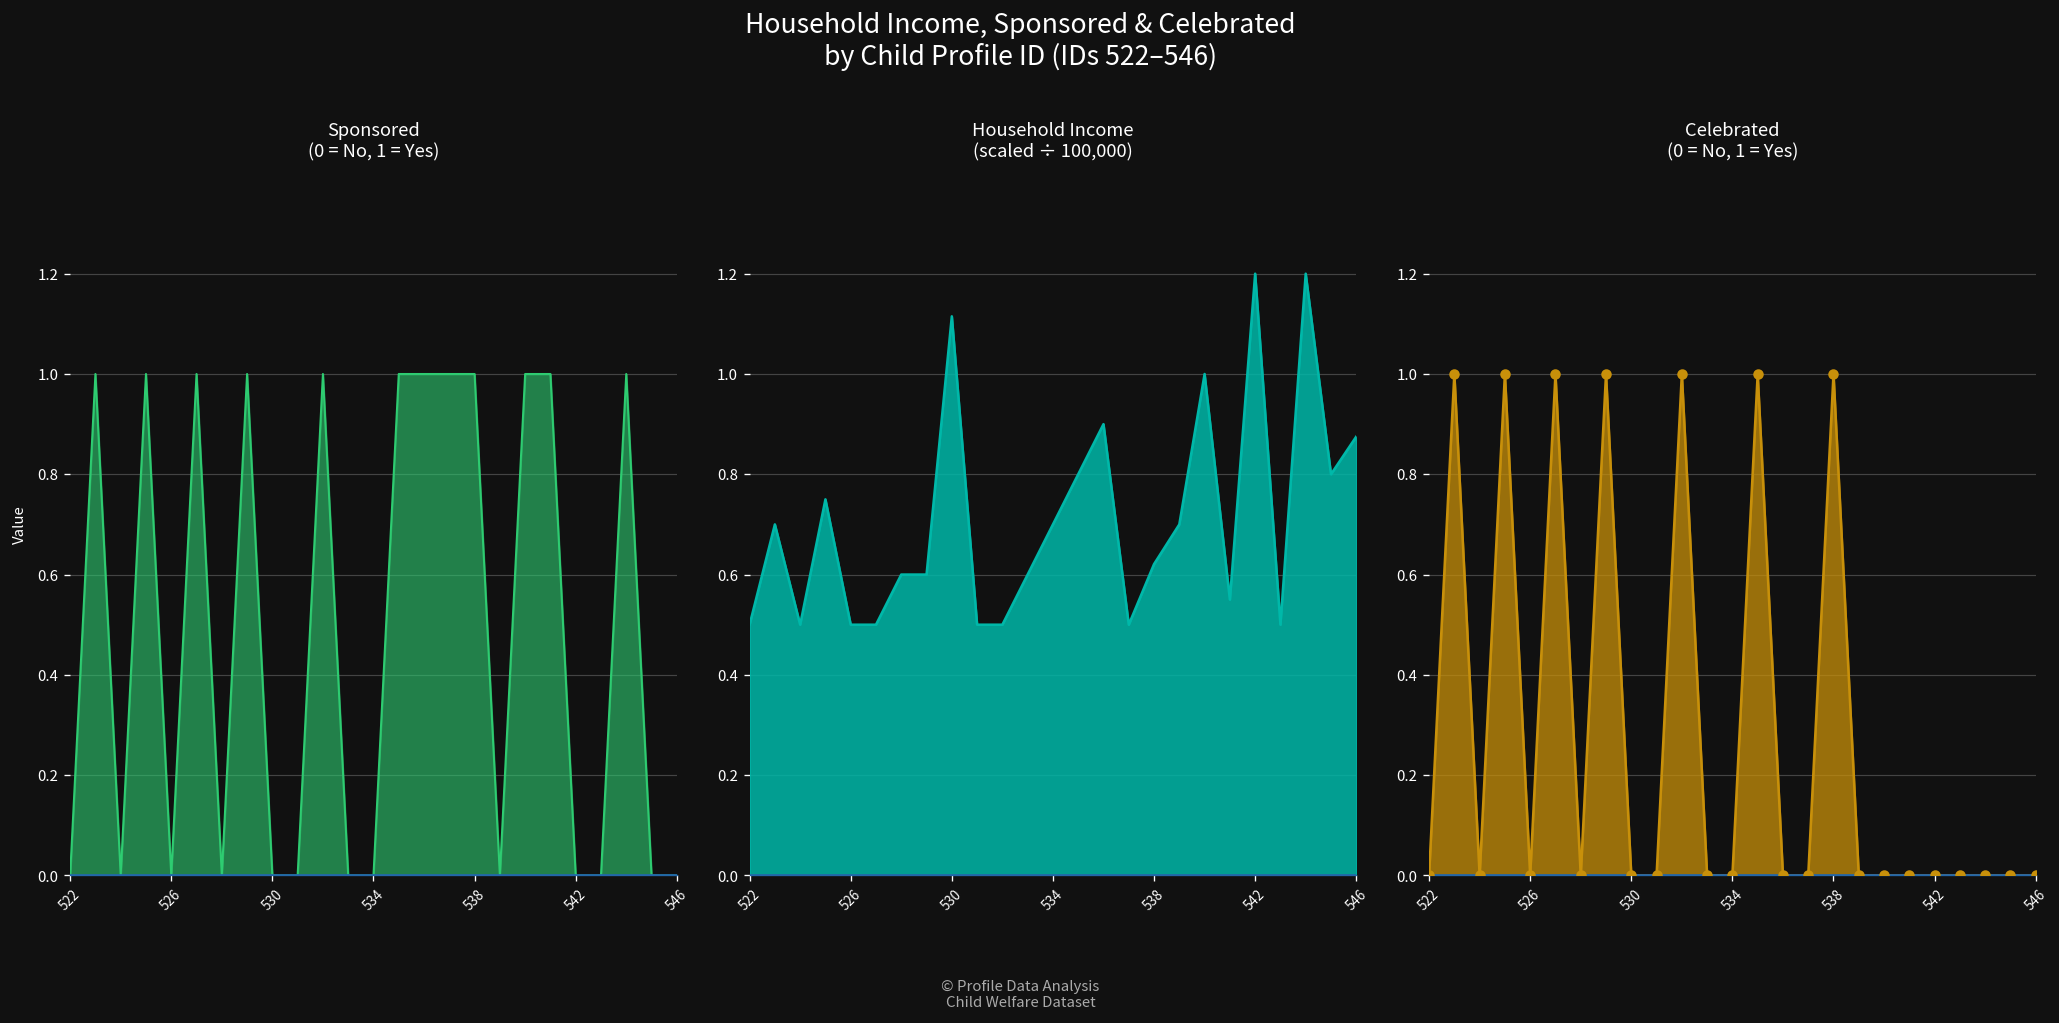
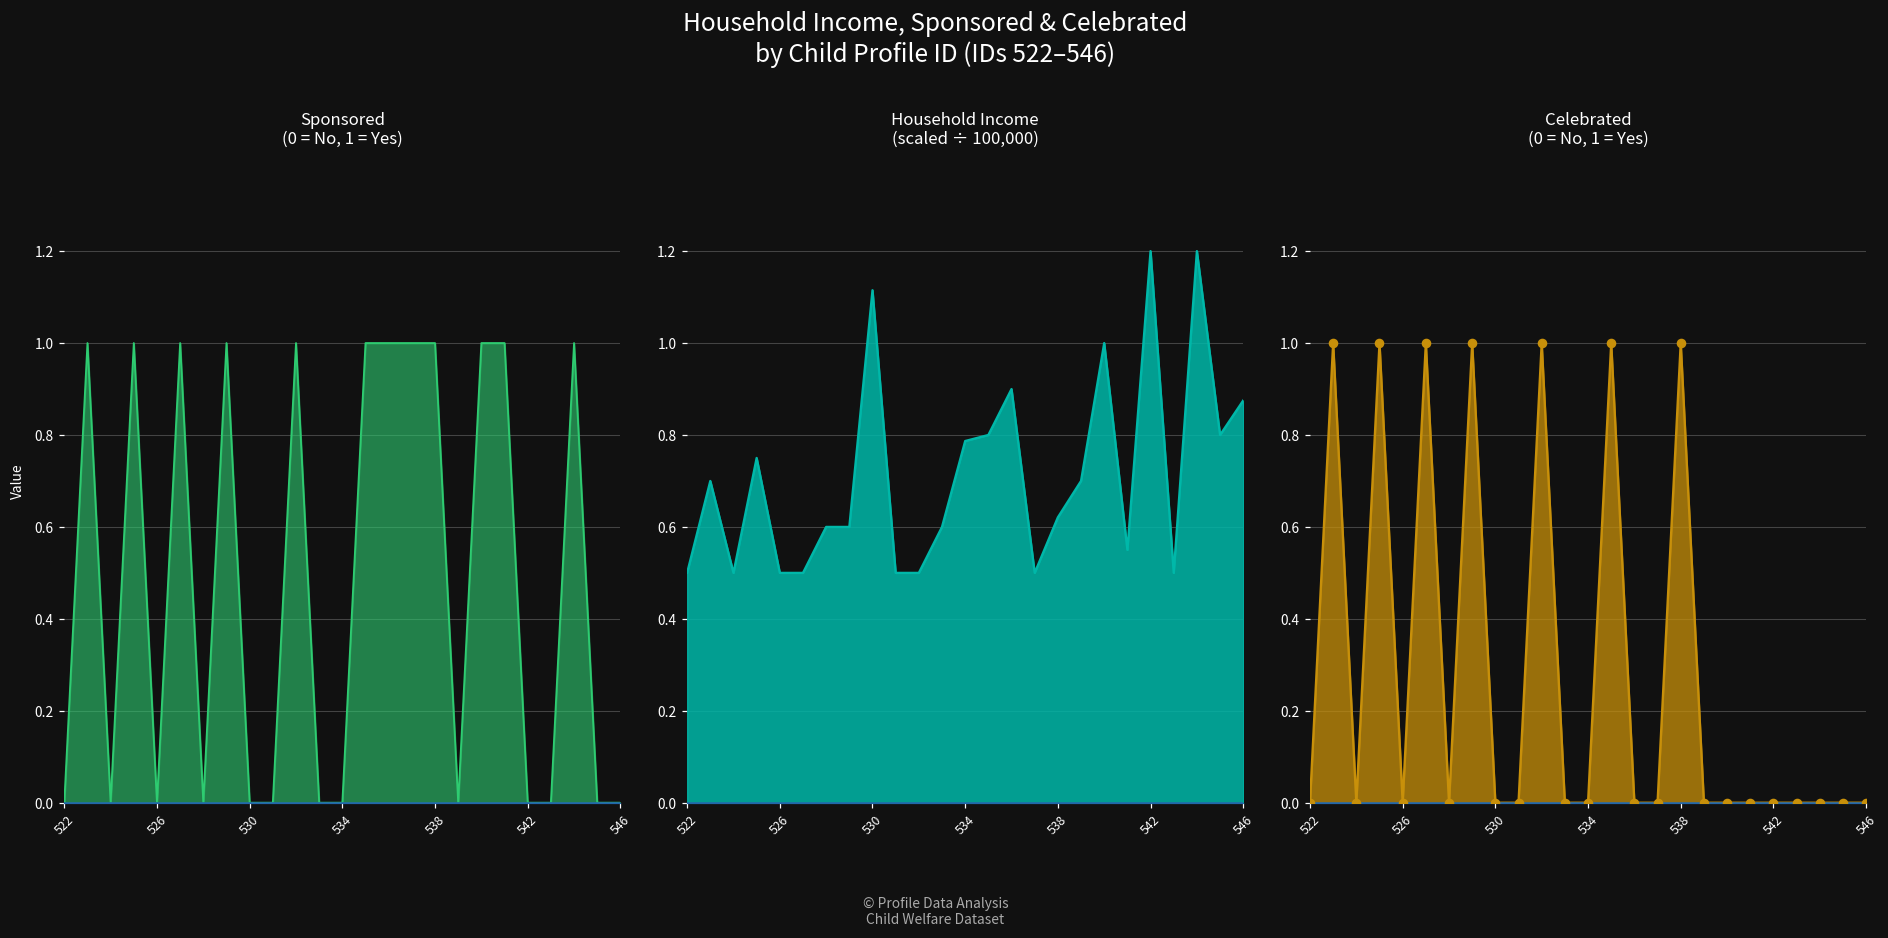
  {
    "Sponsored (0 = No, 1 = Yes)": {
      "522": 0.00,
      "526": 0.00,
      "530": 0.00,
      "534": 0.00,
      "538": 1.00,
      "542": 0.00,
      "546": 0.00
    },
    "Household Income (scaled ÷ 100,000)": {
      "522": 0.50,
      "526": 0.50,
      "530": 1.11,
-     "534": 0.70,
+     "534": 0.79,
      "538": 0.62,
      "542": 1.20,
      "546": 0.88
    },
    "Celebrated (0 = No, 1 = Yes)": {
      "522": 0.00,
      "526": 0.00,
      "530": 0.00,
      "534": 0.00,
      "538": 1.00,
      "542": 0.00,
      "546": 0.00
    }
  }
